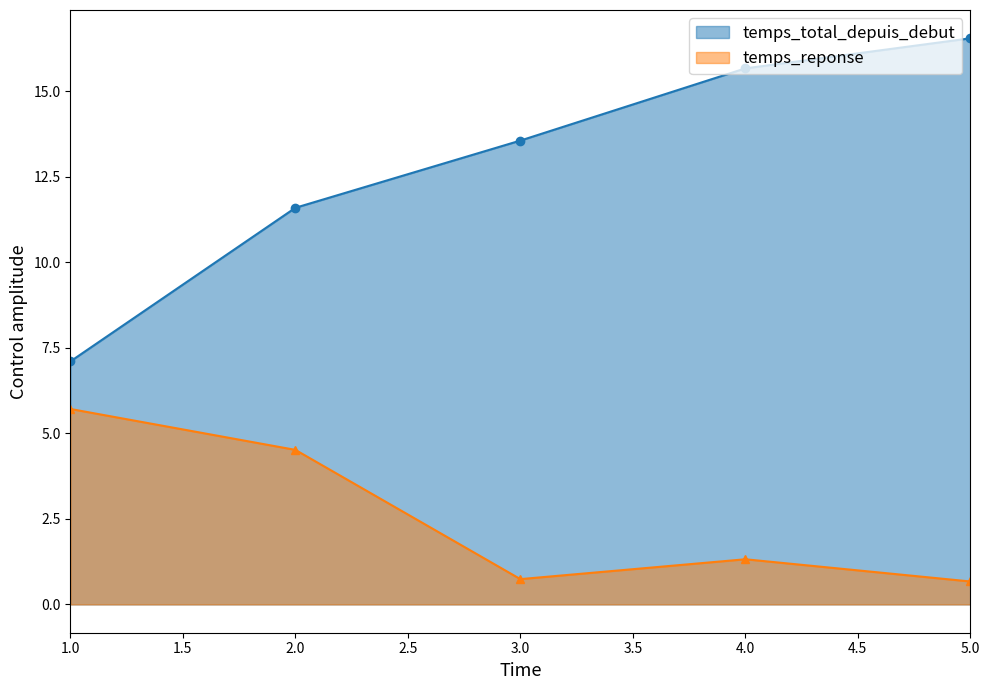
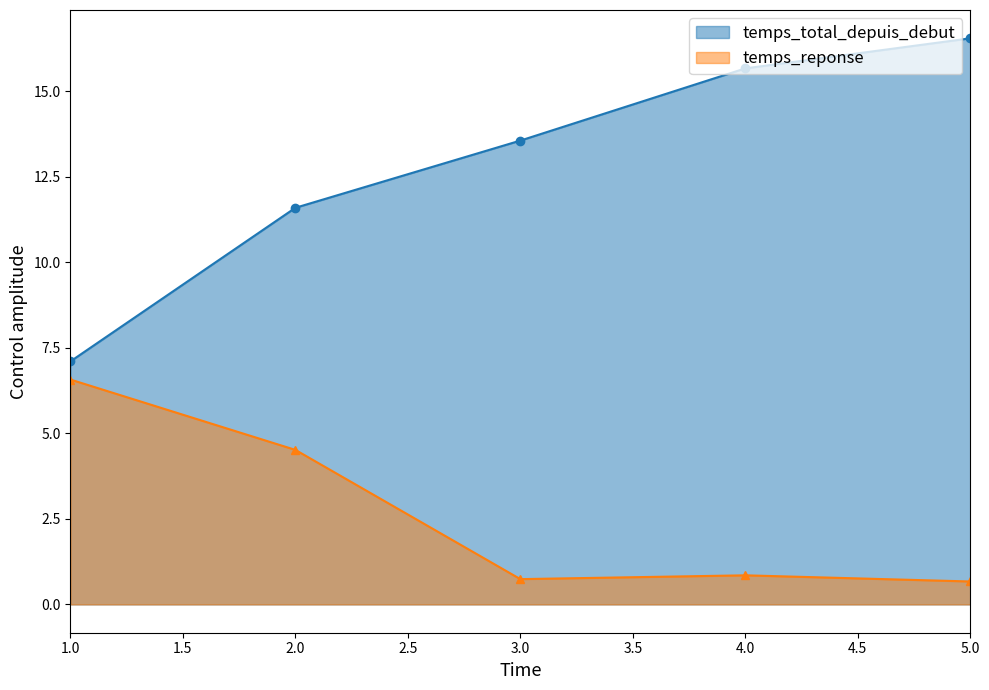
  {
    "temps_total_depuis_debut": {
      "1.0": 7.1,
      "2.0": 11.6,
      "3.0": 13.6,
      "5.0": 16.5
    },
    "temps_reponse": {
-     "1.0": 5.7,
+     "1.0": 6.6,
      "2.0": 4.5,
      "3.0": 0.7,
-     "4.0": 1.3,
+     "4.0": 0.9,
      "5.0": 0.7
    }
  }
